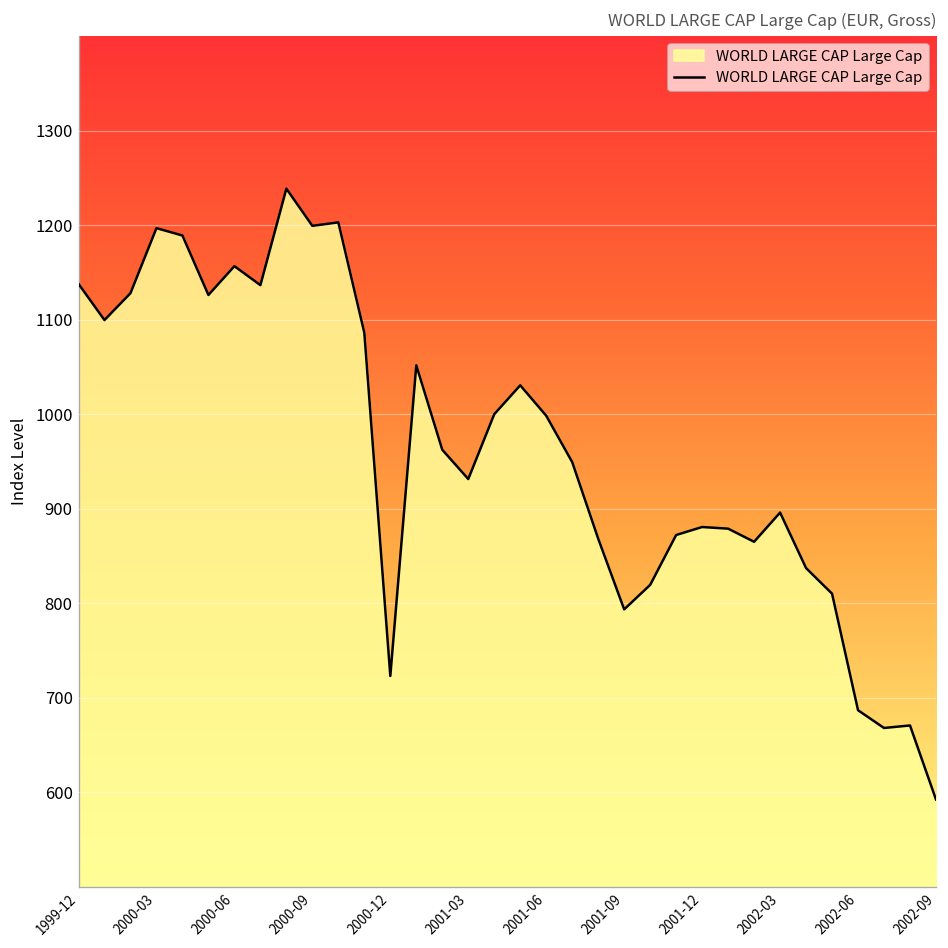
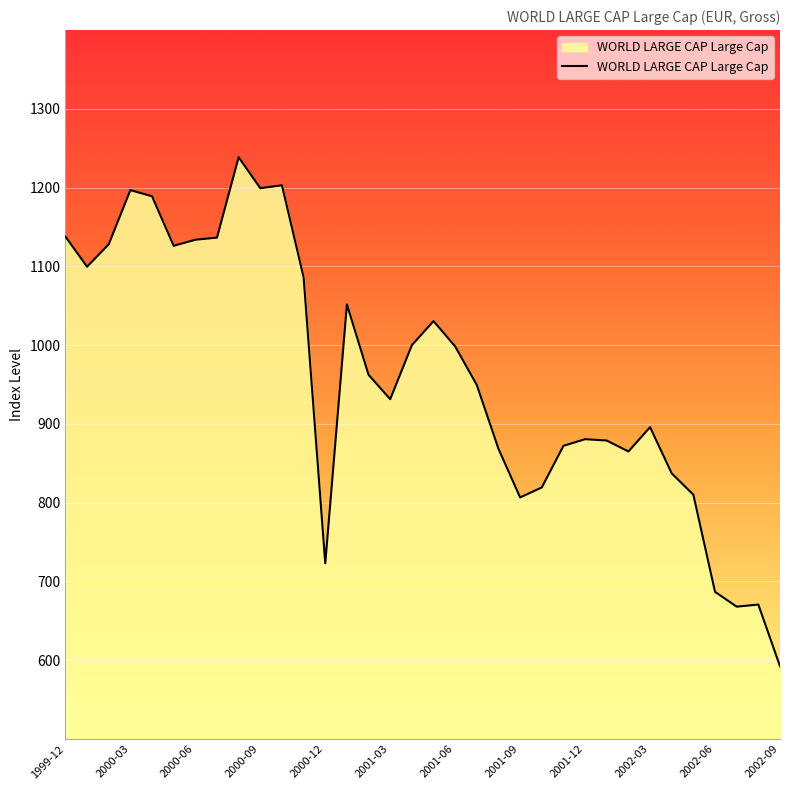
  {
    "1999-12": 1140,
    "2000-03": 1200,
-   "2000-06": 1160,
+   "2000-06": 1130,
    "2000-09": 1200,
    "2000-12": 720,
    "2001-03": 930,
    "2001-06": 1000,
-   "2001-09": 790,
+   "2001-09": 810,
    "2001-12": 880,
    "2002-03": 900,
    "2002-06": 690,
    "2002-09": 590
  }
